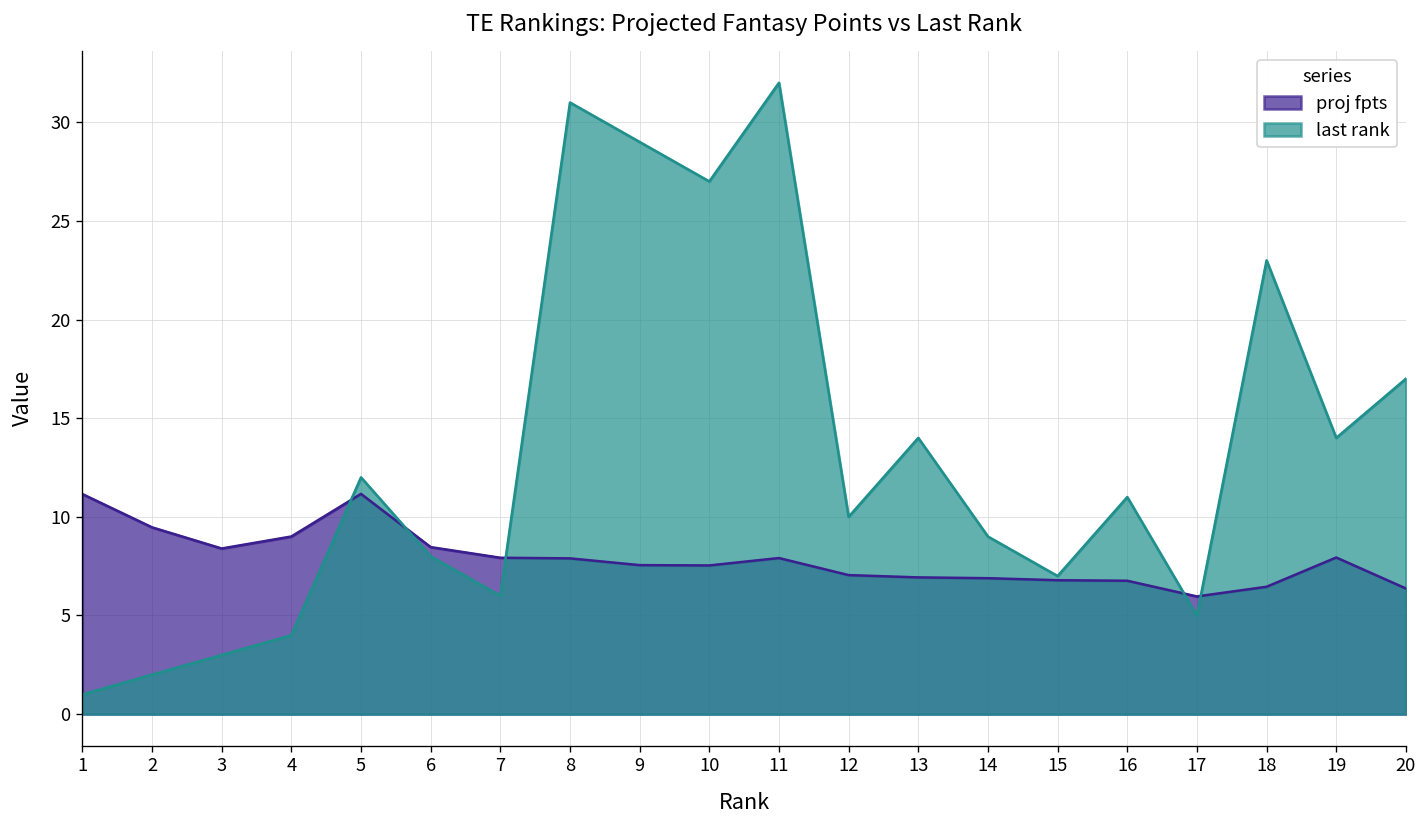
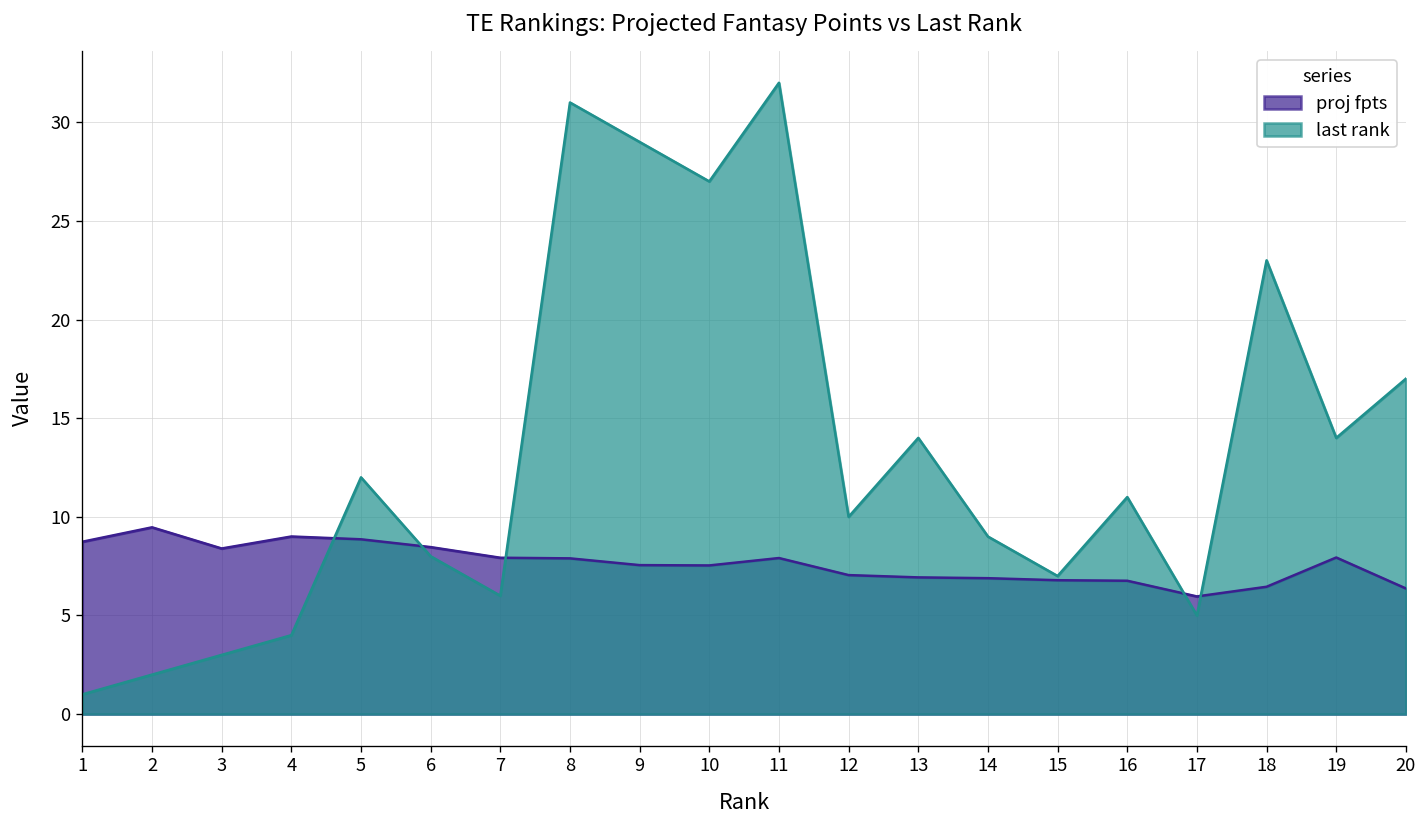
  {
    "proj fpts": {
-     "1": 11.2,
+     "1": 8.7,
      "2": 9.5,
      "3": 8.4,
      "4": 9.0,
-     "5": 11.2,
+     "5": 8.9,
      "6": 8.5,
      "7": 7.9,
      "8": 7.9,
      "9": 7.6,
      "10": 7.5,
      "11": 7.9,
      "12": 7.0,
      "13": 6.9,
      "14": 6.9,
      "15": 6.8,
      "16": 6.8,
      "17": 6.0,
      "18": 6.5,
      "19": 7.9,
      "20": 6.4
    },
    "last rank": {
      "1": 1.0,
      "2": 2.0,
      "3": 3.0,
      "4": 4.0,
      "5": 12.0,
      "6": 8.0,
      "7": 6.0,
      "8": 31.0,
      "9": 29.0,
      "10": 27.0,
      "11": 32.0,
      "12": 10.0,
      "13": 14.0,
      "14": 9.0,
      "15": 7.0,
      "16": 11.0,
      "17": 5.0,
      "18": 23.0,
      "19": 14.0,
      "20": 17.0
    }
  }
